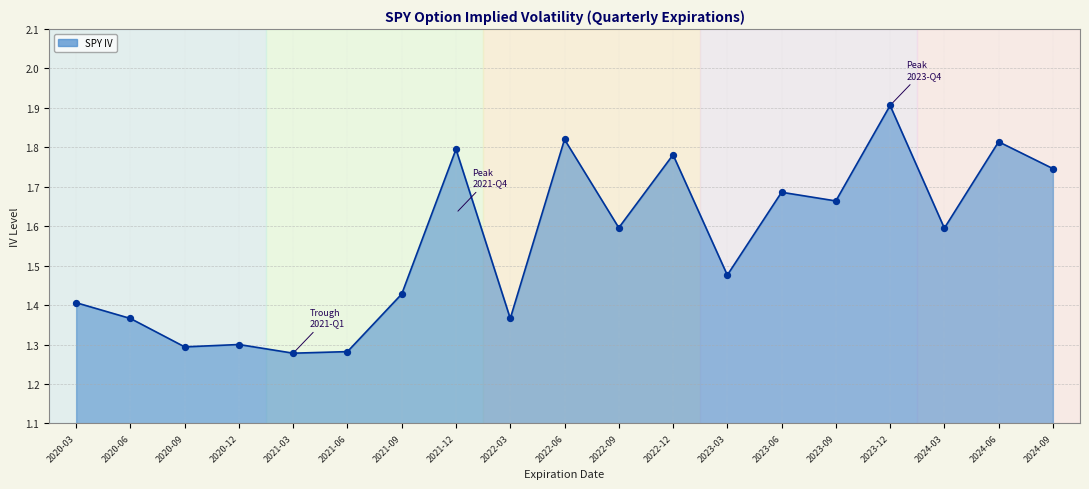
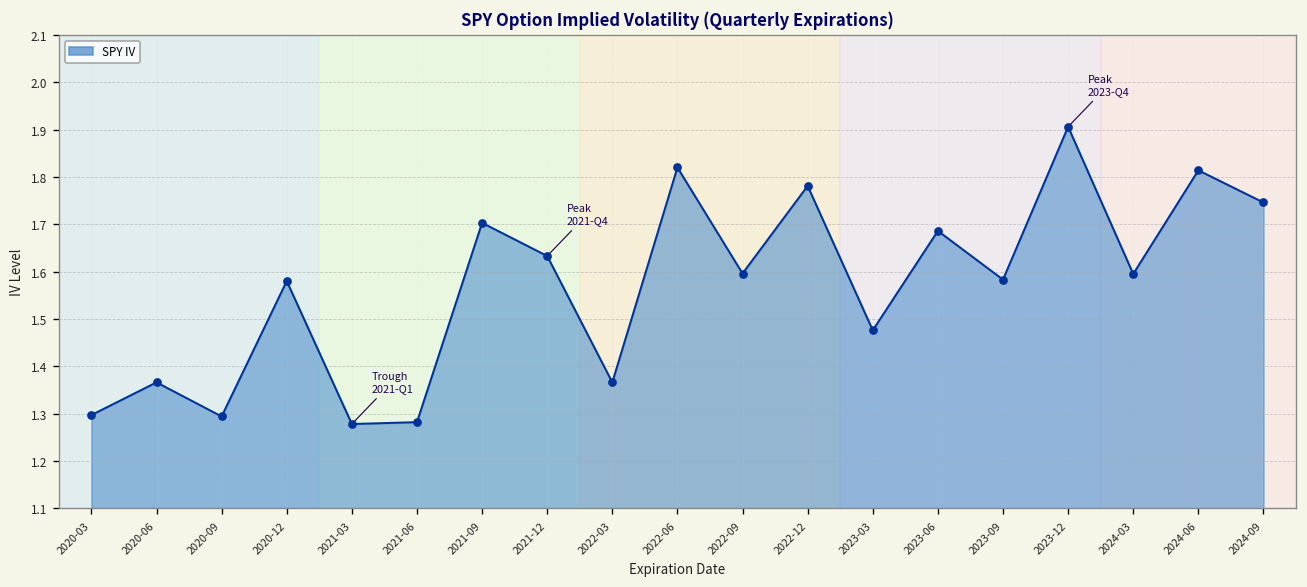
  {
-   "2020-03": 1.41,
+   "2020-03": 1.30,
    "2020-06": 1.37,
    "2020-09": 1.29,
-   "2020-12": 1.30,
-   "2021-09": 1.43,
-   "2021-12": 1.80,
+   "2020-12": 1.58,
+   "2021-09": 1.70,
+   "2021-12": 1.63,
    "2022-03": 1.37,
    "2022-06": 1.82,
    "2022-09": 1.60,
    "2022-12": 1.78,
    "2023-03": 1.48,
    "2023-06": 1.69,
-   "2023-09": 1.66,
+   "2023-09": 1.58,
    "2024-03": 1.60,
    "2024-06": 1.81,
    "2024-09": 1.75
  }
